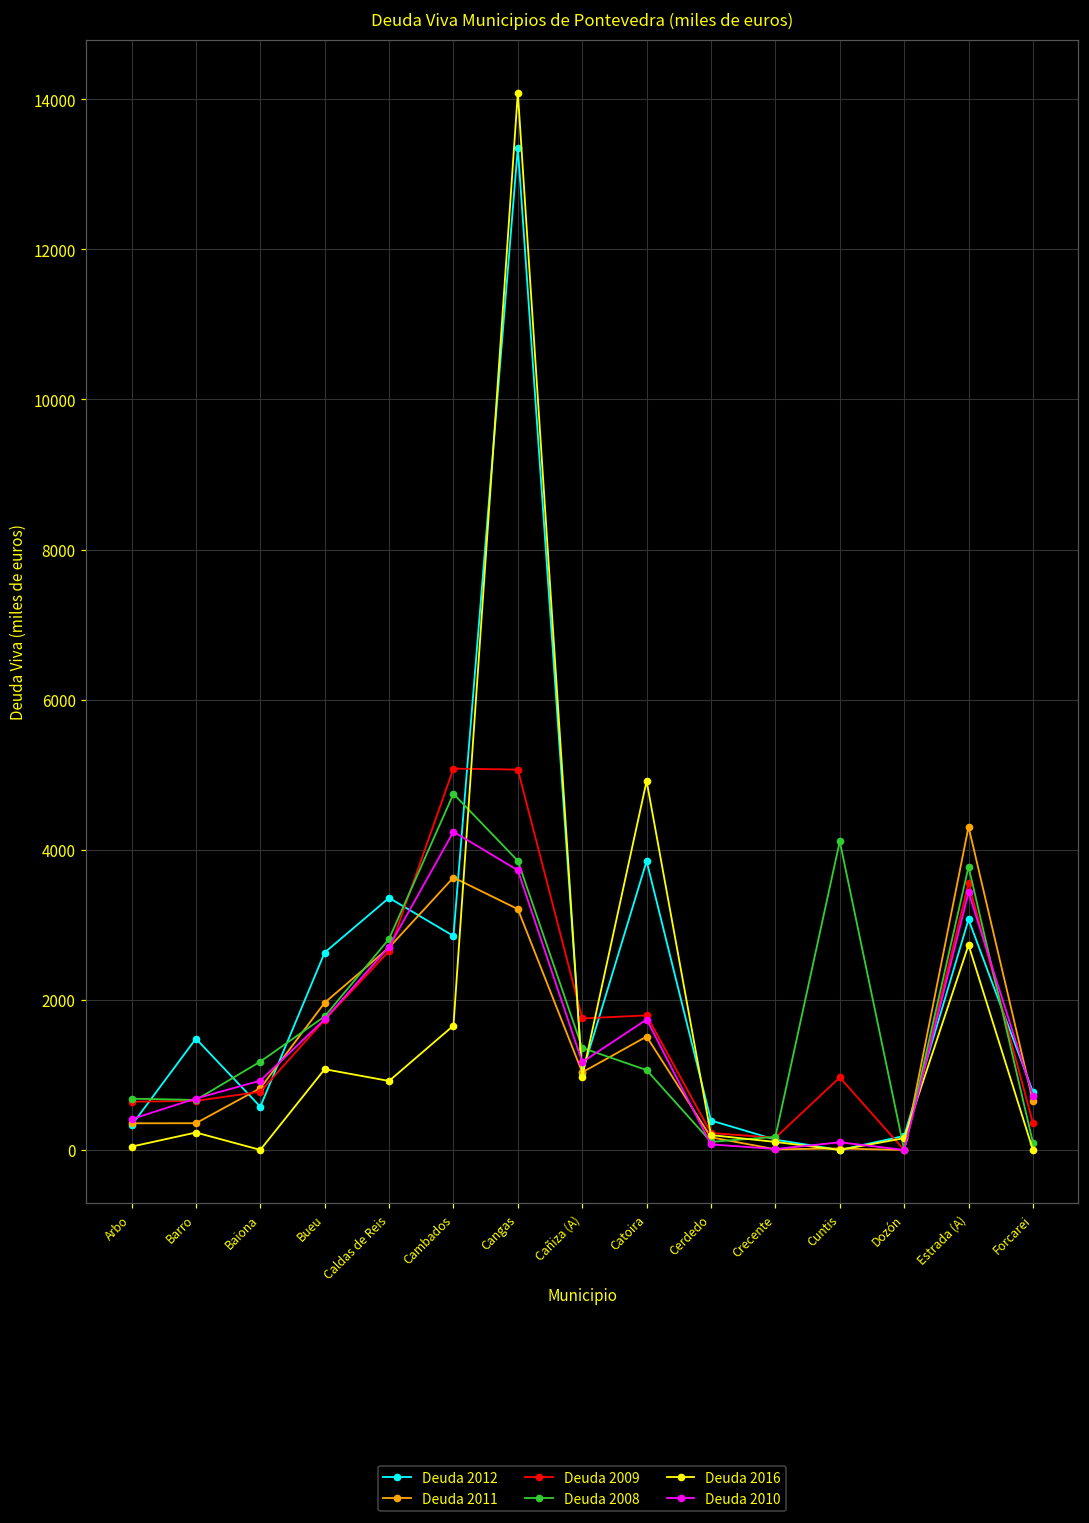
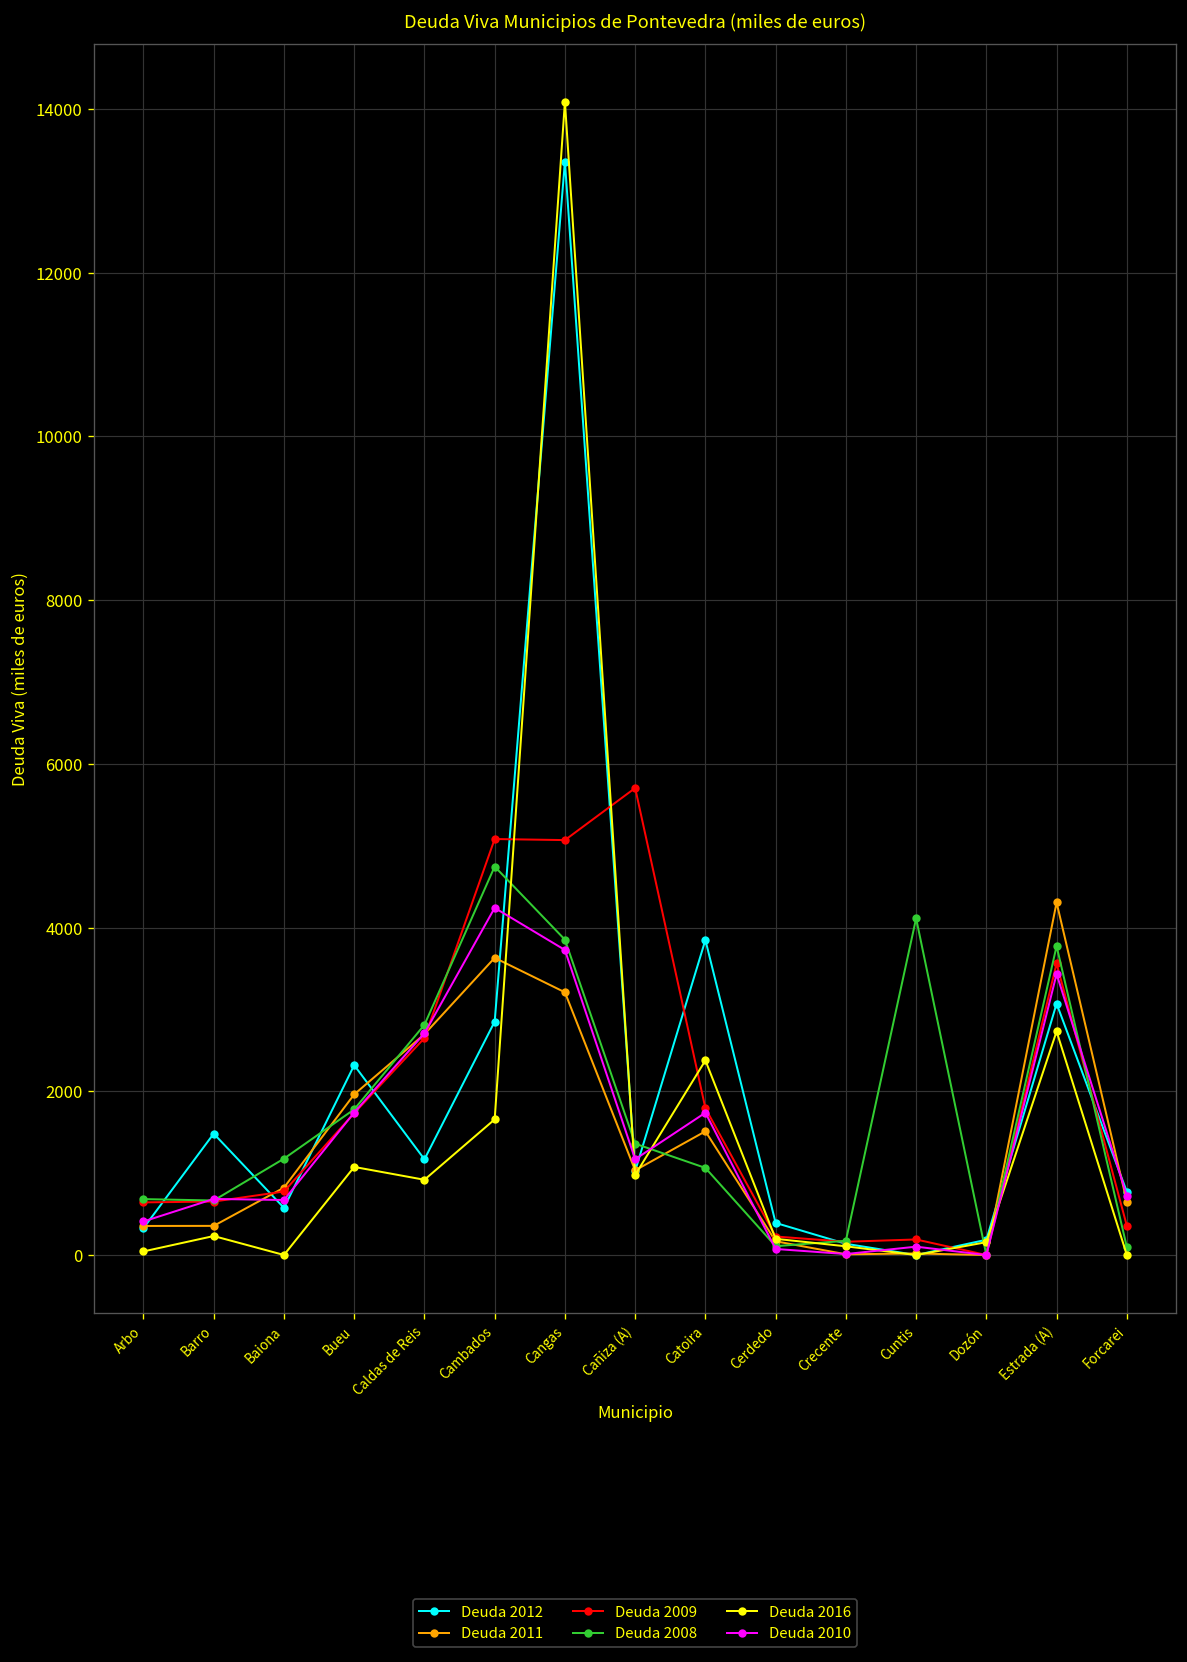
  {
    "Deuda 2012": {
      "Barro": 1500,
      "Baiona": 600,
-     "Bueu": 2600,
-     "Caldas de Reis": 3400,
+     "Bueu": 2300,
+     "Caldas de Reis": 1200,
      "Cambados": 2900,
      "Cangas": 13400,
      "Catoira": 3800,
      "Cerdedo": 400,
      "Estrada (A)": 3100,
      "Forcarei": 800
    },
    "Deuda 2011": {
      "Barro": 400,
      "Baiona": 800,
      "Bueu": 2000,
      "Cambados": 3600,
      "Cangas": 3200,
      "Catoira": 1500,
      "Estrada (A)": 4300,
      "Forcarei": 700
    },
    "Deuda 2009": {
      "Arbo": 600,
      "Baiona": 800,
      "Caldas de Reis": 2700,
      "Cambados": 5100,
      "Cangas": 5100,
-     "Cañiza (A)": 1800,
+     "Cañiza (A)": 5700,
      "Catoira": 1800,
-     "Cuntis": 1000,
+     "Cuntis": 200,
      "Estrada (A)": 3600,
      "Forcarei": 400
    },
    "Deuda 2008": {
      "Arbo": 700,
      "Baiona": 1200,
      "Bueu": 1800,
      "Caldas de Reis": 2800,
      "Cambados": 4700,
      "Cangas": 3900,
      "Cañiza (A)": 1400,
      "Catoira": 1100,
      "Cuntis": 4100,
      "Estrada (A)": 3800,
      "Forcarei": 100
    },
    "Deuda 2016": {
      "Arbo": 0,
      "Barro": 200,
      "Baiona": 0,
      "Bueu": 1100,
      "Caldas de Reis": 900,
      "Cambados": 1700,
      "Cangas": 14100,
      "Cañiza (A)": 1000,
-     "Catoira": 4900,
+     "Catoira": 2400,
      "Estrada (A)": 2700,
      "Forcarei": 0
    },
    "Deuda 2010": {
      "Arbo": 400,
-     "Baiona": 900,
+     "Baiona": 700,
      "Cambados": 4200,
      "Cangas": 3700,
      "Cañiza (A)": 1200,
      "Catoira": 1700,
      "Cuntis": 100,
      "Estrada (A)": 3400,
      "Forcarei": 700
    }
  }
